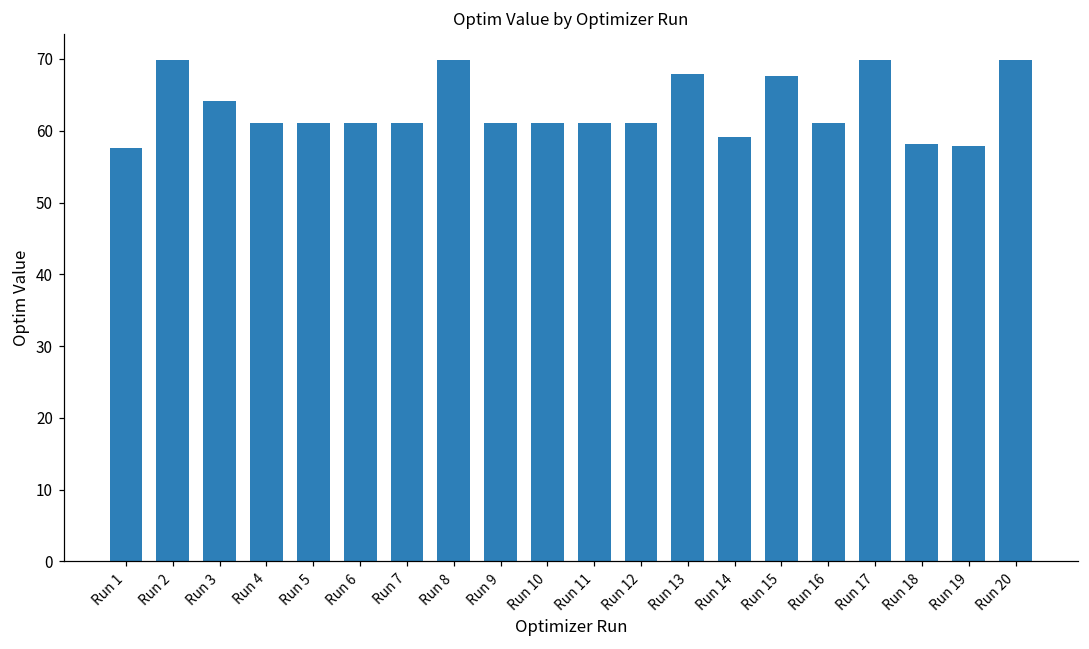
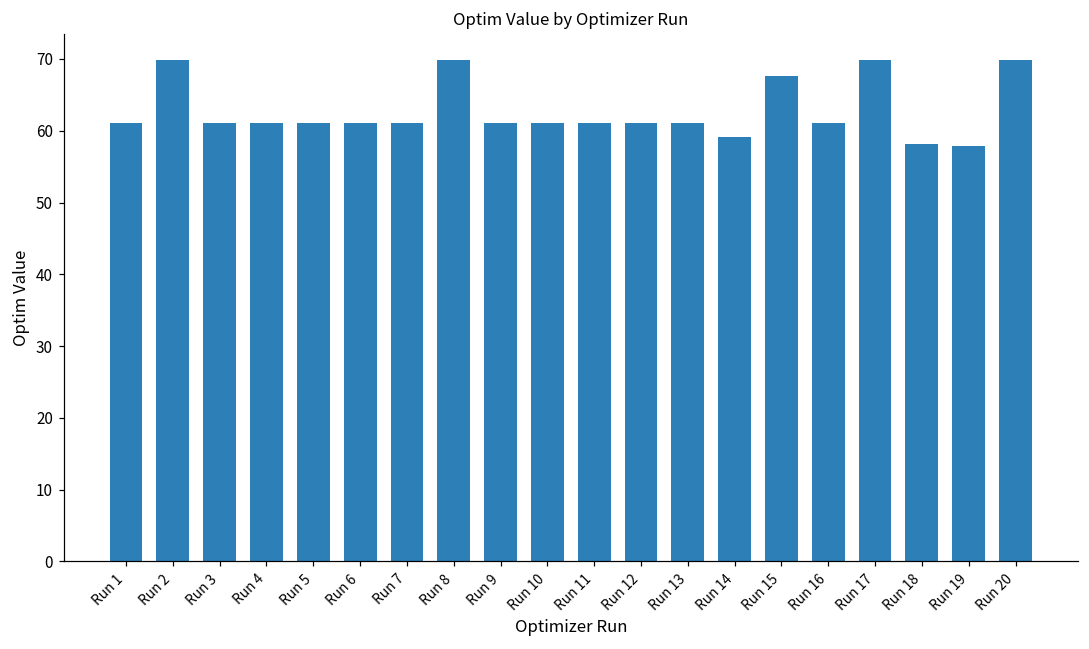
  {
-   "Run 1": 58,
+   "Run 1": 61,
    "Run 2": 70,
-   "Run 3": 64,
+   "Run 3": 61,
    "Run 4": 61,
    "Run 5": 61,
    "Run 6": 61,
    "Run 7": 61,
    "Run 8": 70,
    "Run 9": 61,
    "Run 10": 61,
    "Run 11": 61,
    "Run 12": 61,
-   "Run 13": 68,
+   "Run 13": 61,
    "Run 14": 59,
    "Run 15": 68,
    "Run 16": 61,
    "Run 17": 70,
    "Run 18": 58,
    "Run 19": 58,
    "Run 20": 70
  }
